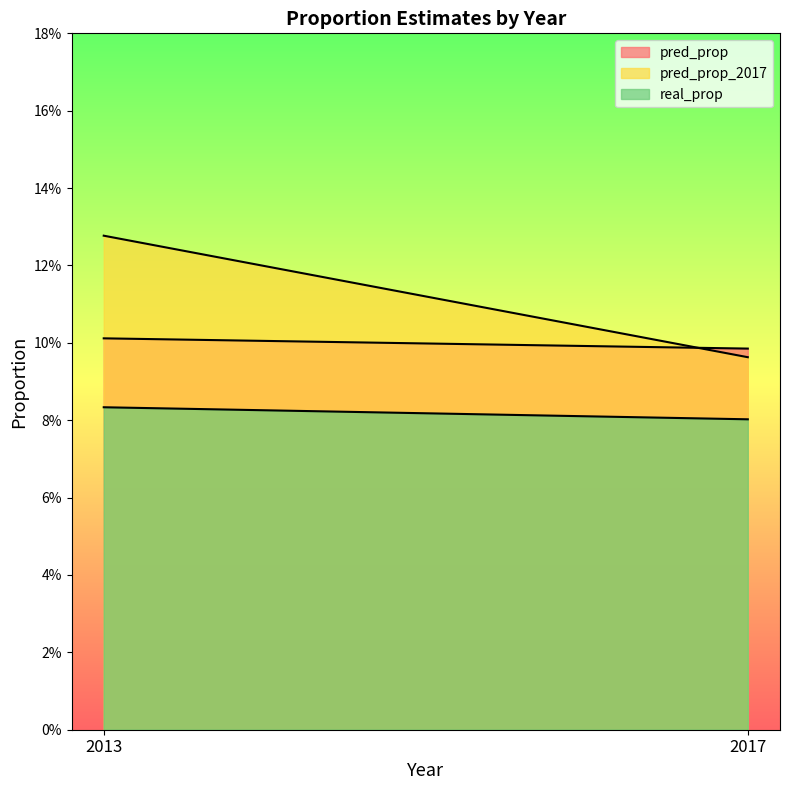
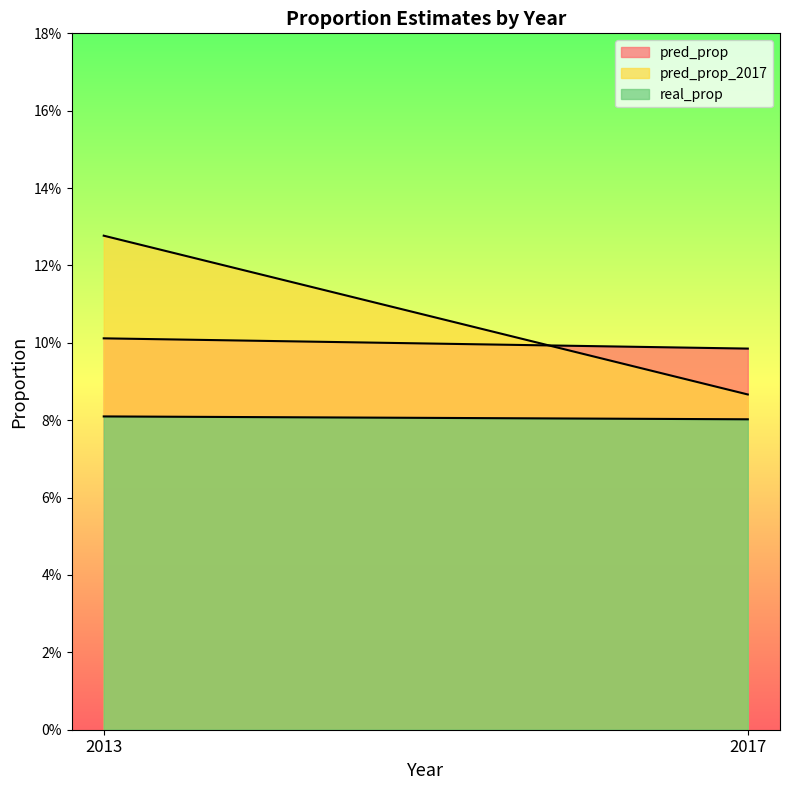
  {
    "pred_prop": {
      "2013": "10.1%",
      "2017": "9.9%"
    },
    "pred_prop_2017": {
      "2013": "12.8%",
-     "2017": "9.6%"
+     "2017": "8.7%"
    },
    "real_prop": {
-     "2013": "8.3%",
+     "2013": "8.1%",
      "2017": "8.0%"
    }
  }
